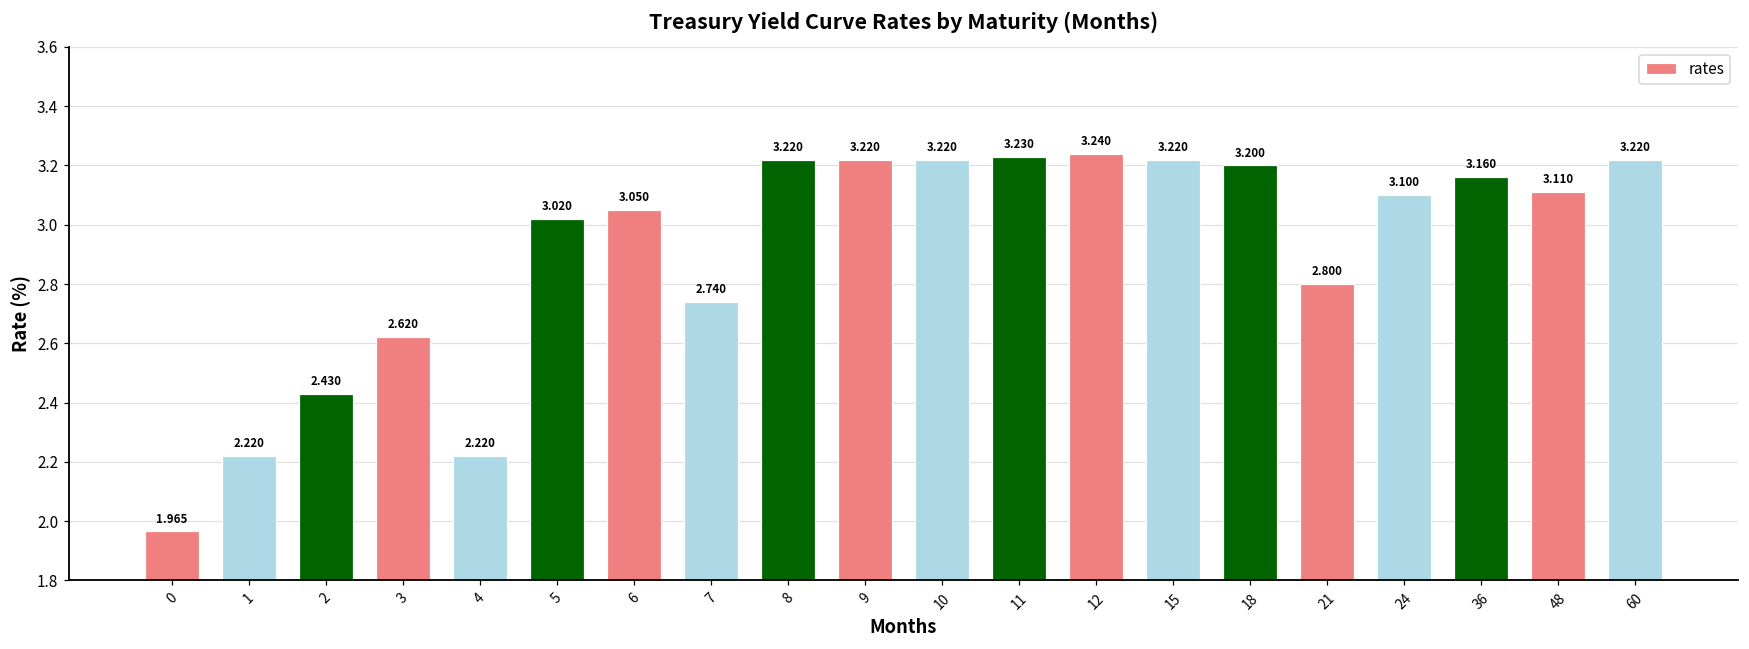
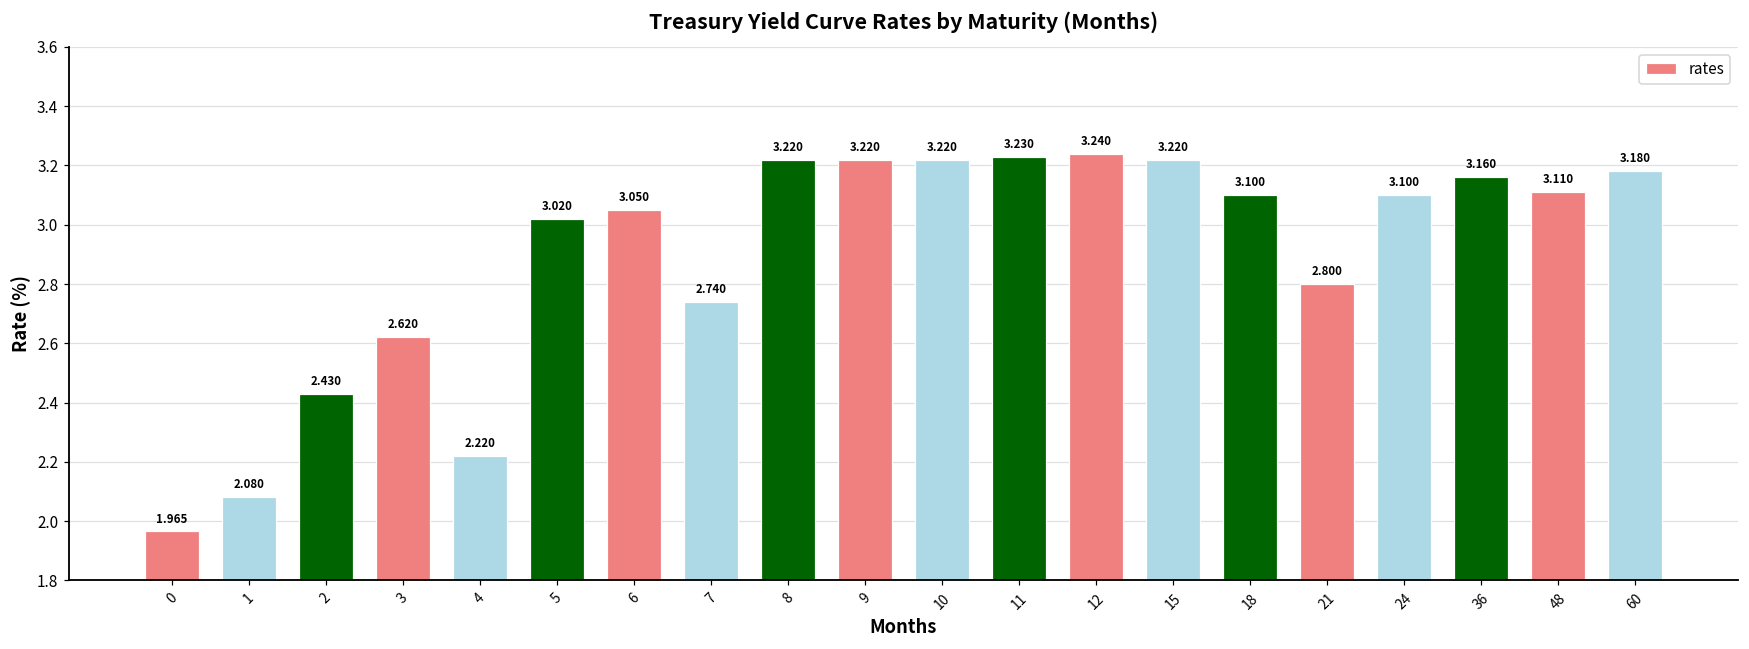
  {
    "0": 1.965,
-   "1": 2.220,
+   "1": 2.080,
    "2": 2.430,
    "3": 2.620,
    "4": 2.220,
    "5": 3.020,
    "6": 3.050,
    "7": 2.740,
    "8": 3.220,
    "9": 3.220,
    "10": 3.220,
    "11": 3.230,
    "12": 3.240,
    "15": 3.220,
-   "18": 3.200,
+   "18": 3.100,
    "21": 2.800,
    "24": 3.100,
    "36": 3.160,
    "48": 3.110,
-   "60": 3.220
+   "60": 3.180
  }
